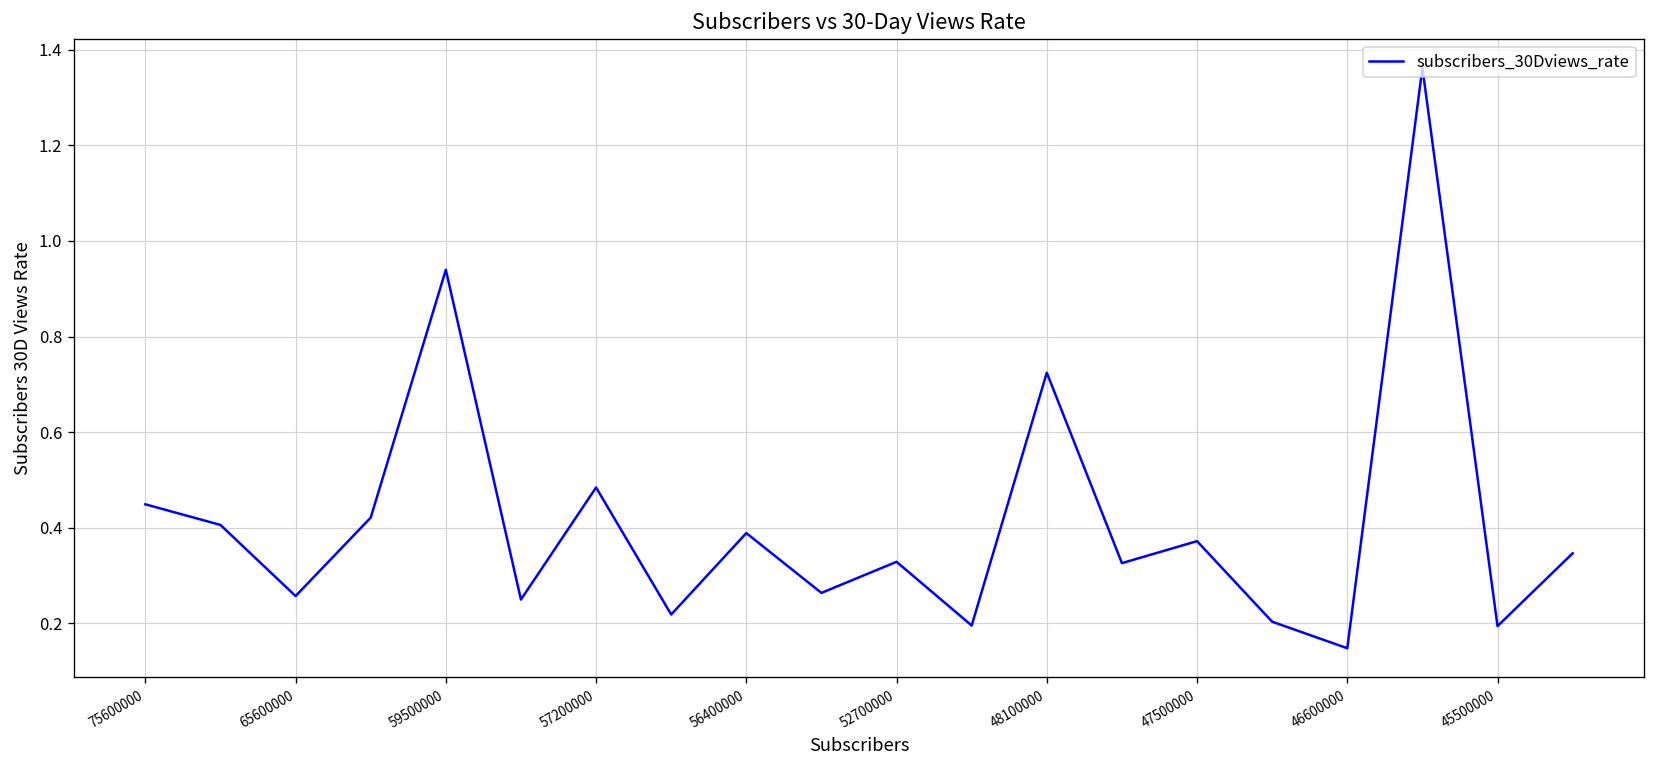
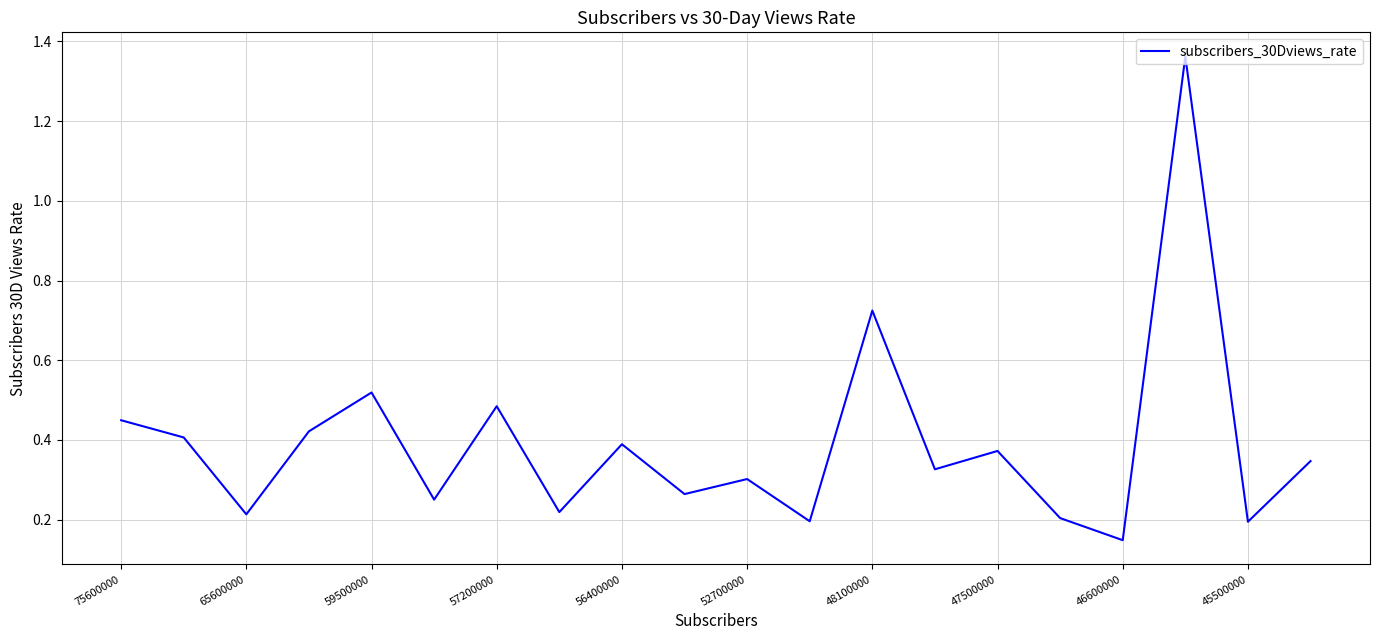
  {
    "75600000": 0.45,
-   "65600000": 0.26,
-   "59500000": 0.94,
+   "65600000": 0.21,
+   "59500000": 0.52,
    "57200000": 0.48,
    "56400000": 0.39,
-   "52700000": 0.33,
+   "52700000": 0.30,
    "48100000": 0.72,
    "47500000": 0.37,
    "46600000": 0.15,
    "45500000": 0.19
  }
